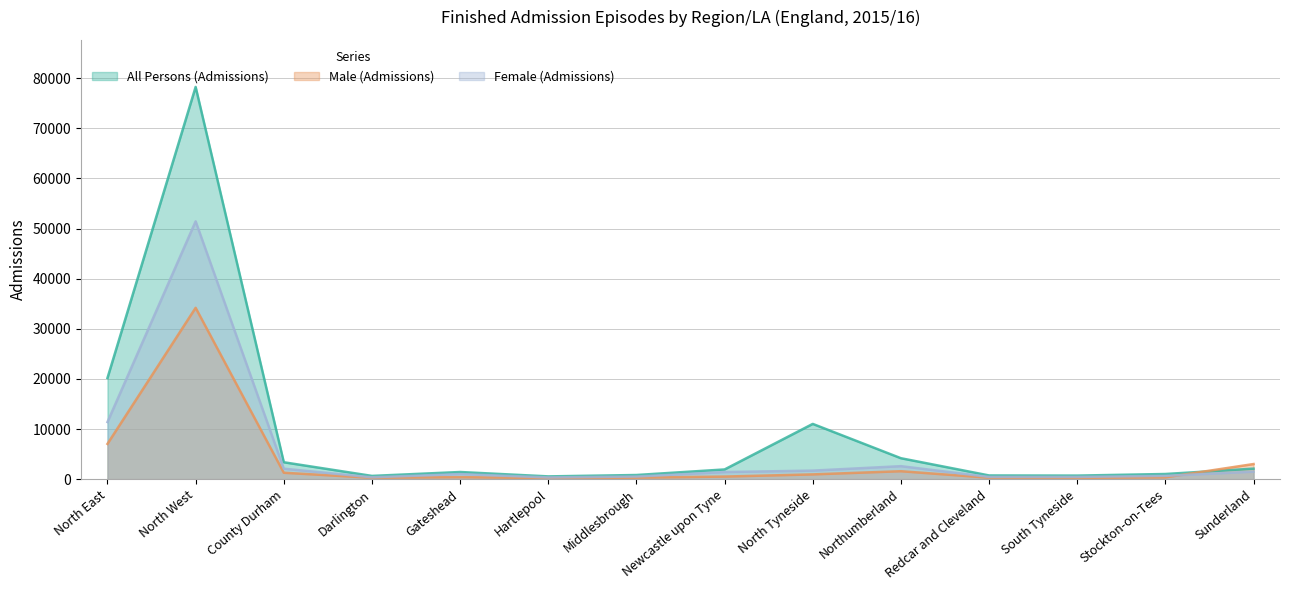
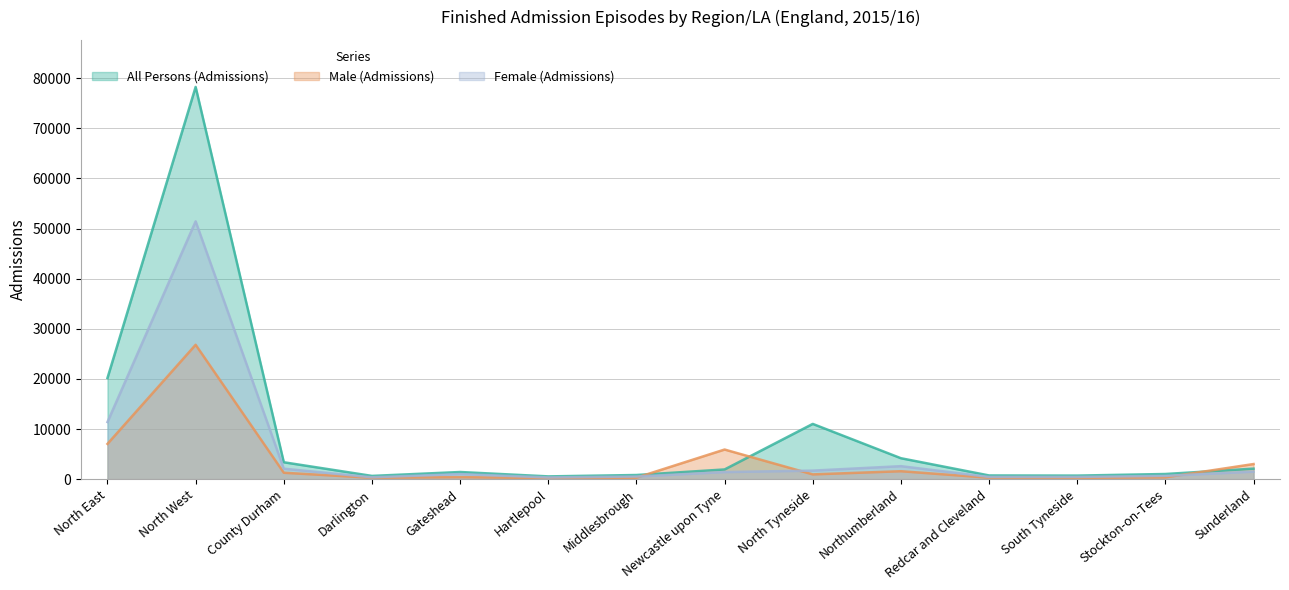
  {
    "All Persons (Admissions)": {
      "North East": 20000,
      "North West": 78000,
      "County Durham": 3000,
      "Newcastle upon Tyne": 2000,
      "North Tyneside": 11000,
      "Northumberland": 4000,
      "Sunderland": 2000
    },
    "Male (Admissions)": {
      "North East": 7000,
-     "North West": 34000,
+     "North West": 27000,
      "County Durham": 1000,
      "Gateshead": 0,
-     "Newcastle upon Tyne": 1000,
+     "Newcastle upon Tyne": 6000,
      "North Tyneside": 1000,
      "Northumberland": 2000,
      "Sunderland": 3000
    },
    "Female (Admissions)": {
      "North East": 11000,
      "North West": 51000,
      "County Durham": 2000,
      "Newcastle upon Tyne": 1000,
      "North Tyneside": 2000,
      "Northumberland": 3000,
      "Sunderland": 2000
    }
  }
